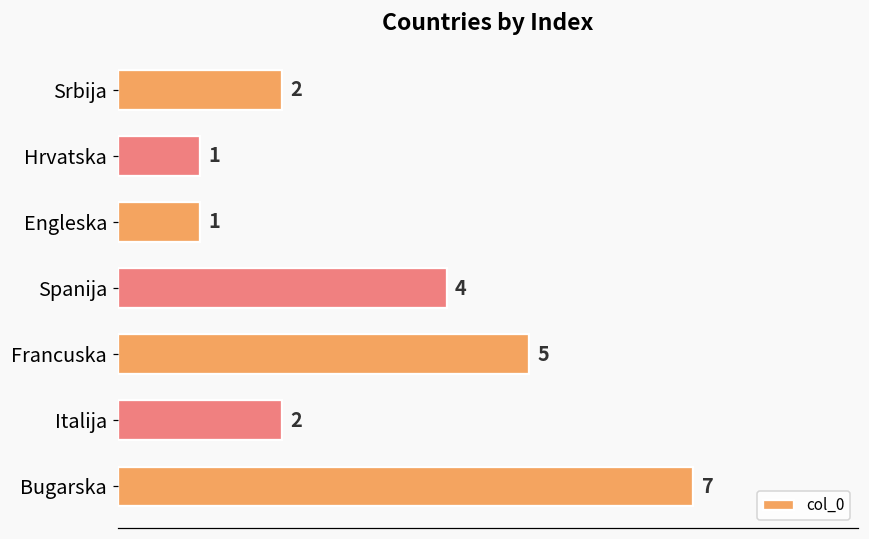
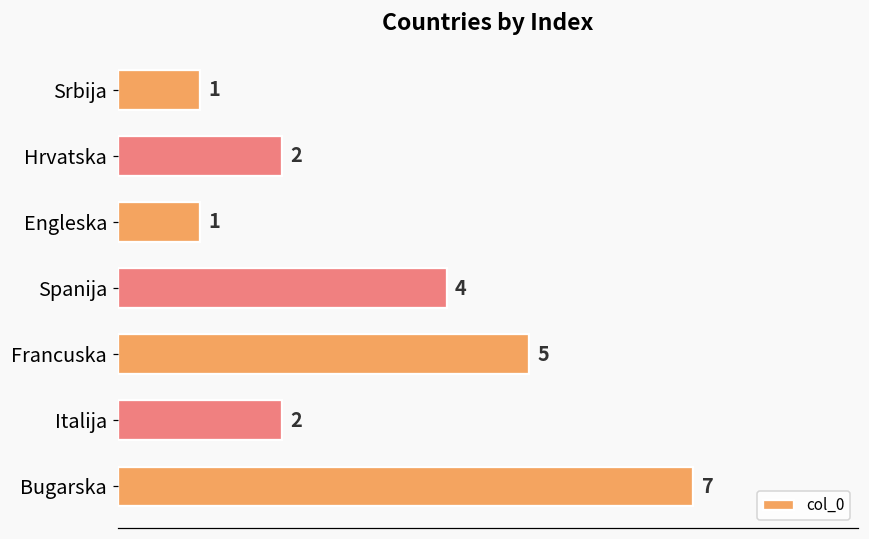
  {
-   "Srbija": 2,
-   "Hrvatska": 1,
+   "Srbija": 1,
+   "Hrvatska": 2,
    "Engleska": 1,
    "Spanija": 4,
    "Francuska": 5,
    "Italija": 2,
    "Bugarska": 7
  }
